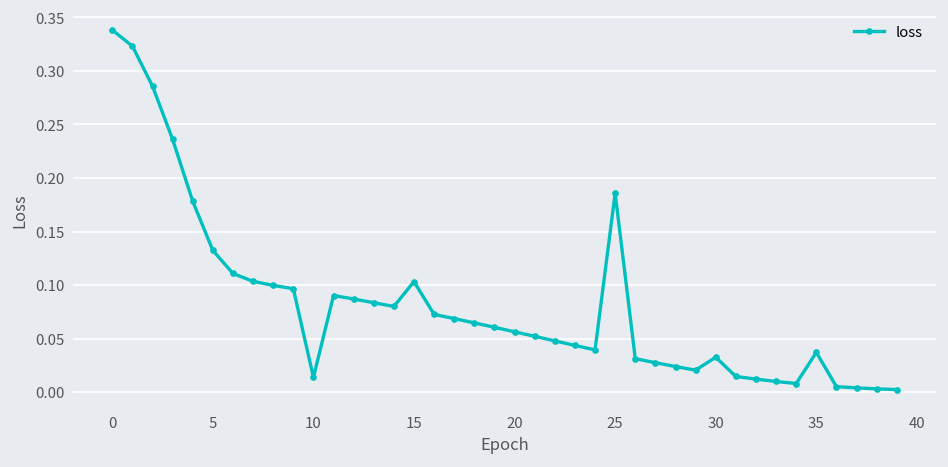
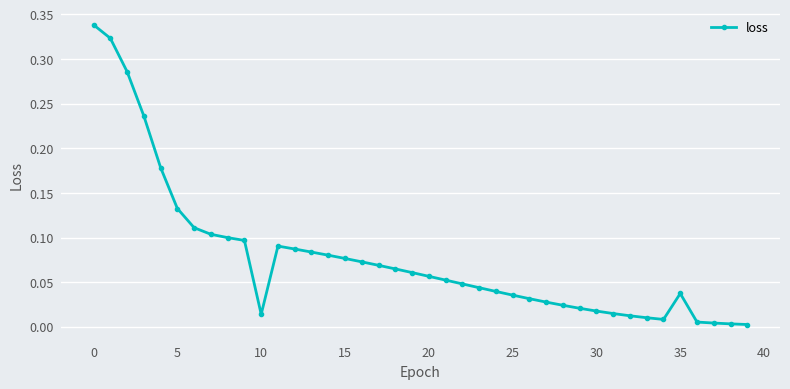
  {
    "0": 0.34,
    "5": 0.13,
    "10": 0.01,
-   "15": 0.10,
+   "15": 0.08,
    "20": 0.06,
-   "25": 0.19,
-   "30": 0.03,
+   "25": 0.04,
+   "30": 0.02,
    "35": 0.04
  }
